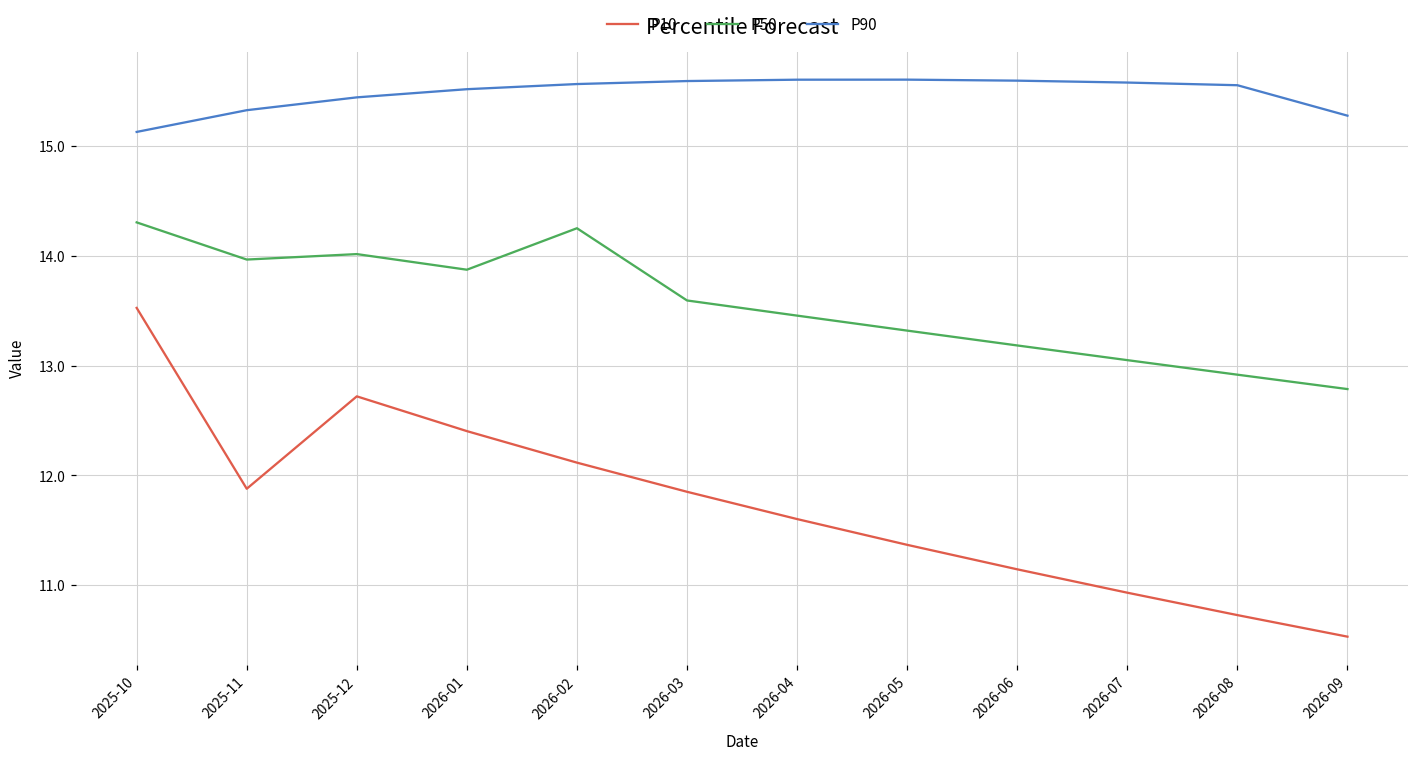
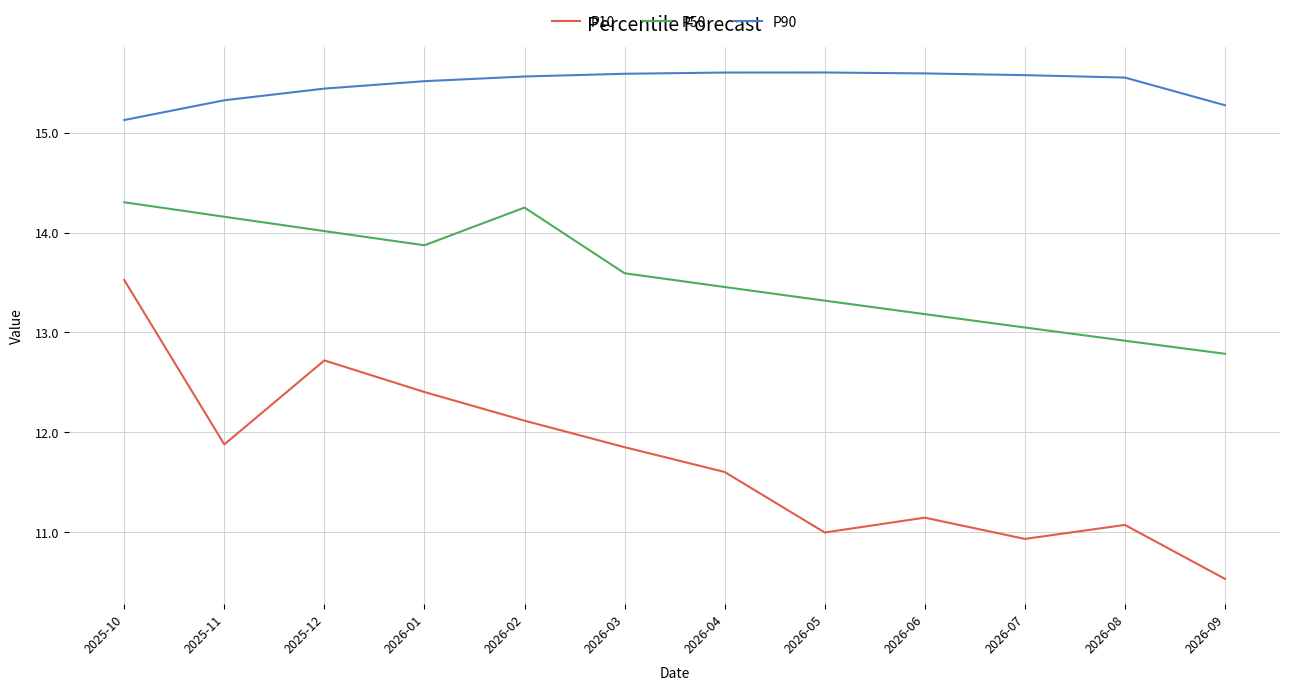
  {
    "P10": {
      "2025-10": 13.5,
      "2025-11": 11.9,
      "2025-12": 12.7,
      "2026-01": 12.4,
      "2026-02": 12.1,
      "2026-03": 11.9,
      "2026-04": 11.6,
-     "2026-05": 11.4,
+     "2026-05": 11.0,
      "2026-06": 11.1,
      "2026-07": 10.9,
-     "2026-08": 10.7,
+     "2026-08": 11.1,
      "2026-09": 10.5
    },
    "P50": {
      "2025-10": 14.3,
-     "2025-11": 14.0,
+     "2025-11": 14.2,
      "2025-12": 14.0,
      "2026-01": 13.9,
      "2026-02": 14.3,
      "2026-03": 13.6,
      "2026-04": 13.5,
      "2026-05": 13.3,
      "2026-06": 13.2,
      "2026-07": 13.0,
      "2026-08": 12.9,
      "2026-09": 12.8
    },
    "P90": {
      "2025-10": 15.1,
      "2025-11": 15.3,
      "2025-12": 15.4,
      "2026-01": 15.5,
      "2026-02": 15.6,
      "2026-03": 15.6,
      "2026-04": 15.6,
      "2026-05": 15.6,
      "2026-06": 15.6,
      "2026-07": 15.6,
      "2026-08": 15.6,
      "2026-09": 15.3
    }
  }
